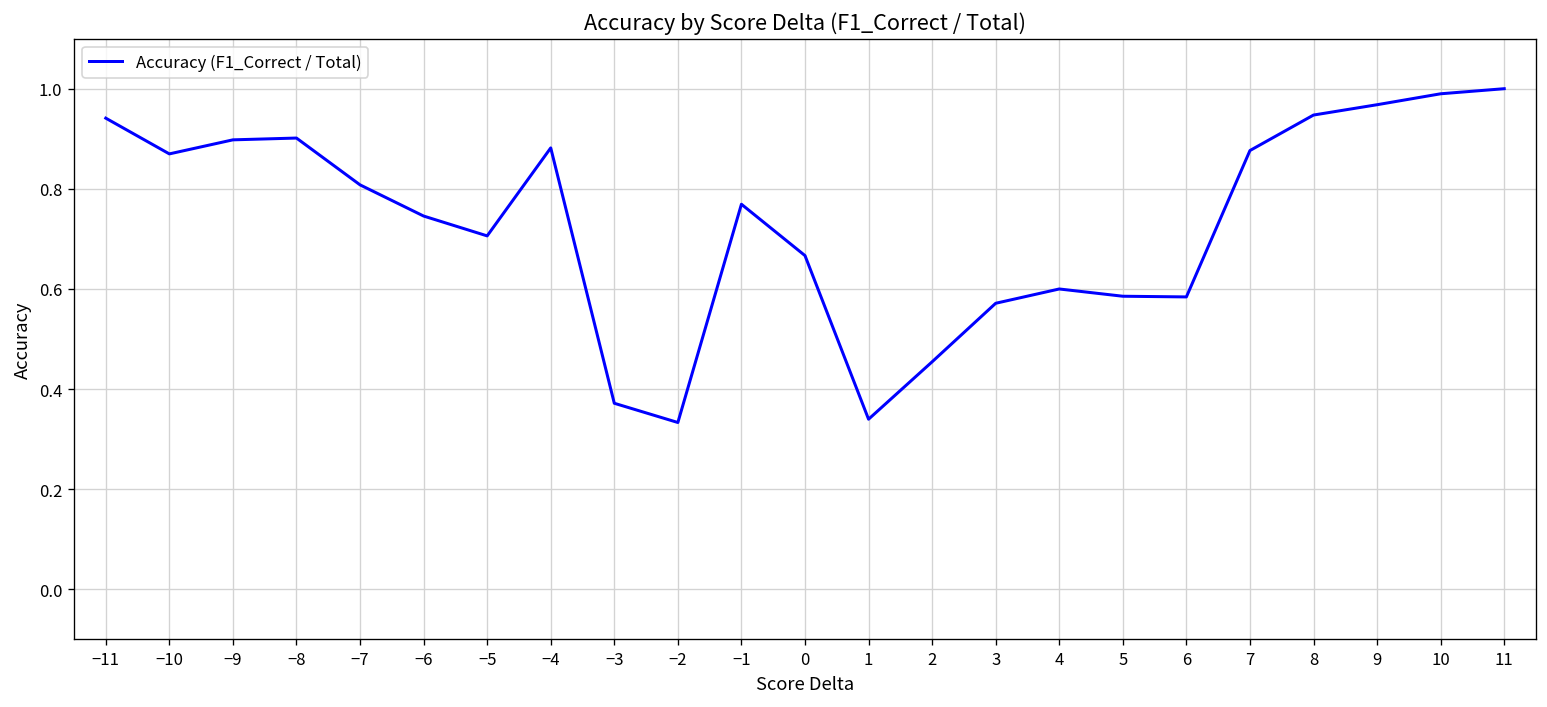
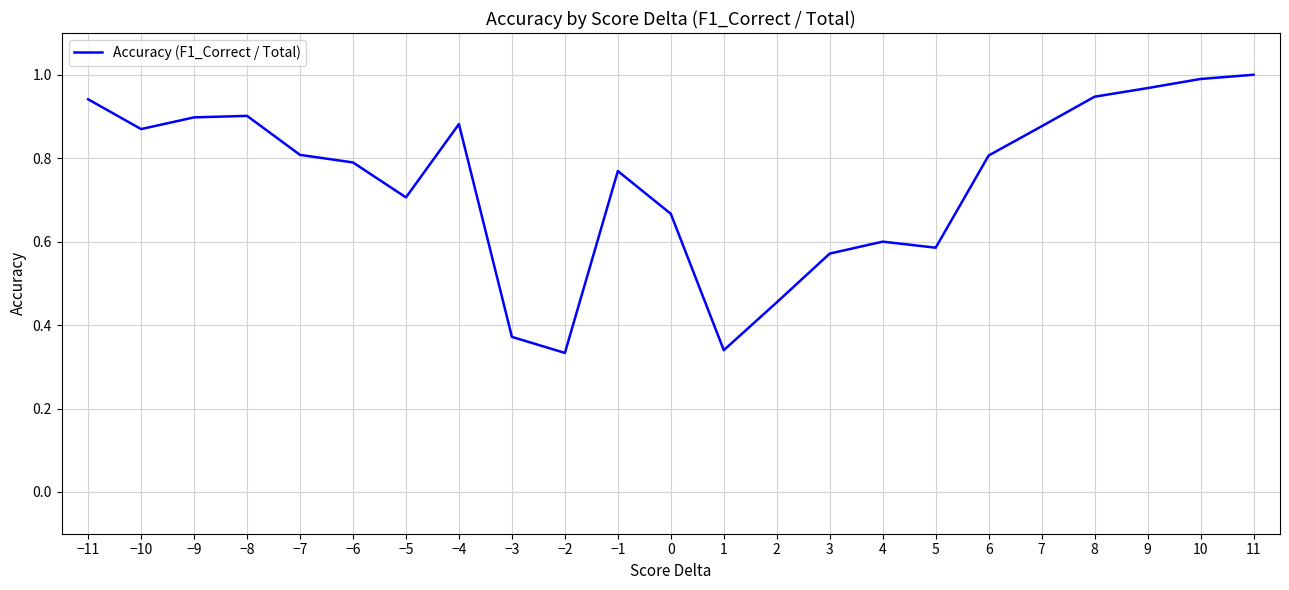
  {
    "−11": 0.94,
    "−10": 0.87,
    "−9": 0.90,
    "−8": 0.90,
    "−7": 0.81,
-   "−6": 0.75,
+   "−6": 0.79,
    "−5": 0.71,
    "−4": 0.88,
    "−3": 0.37,
    "−2": 0.33,
    "−1": 0.77,
    "0": 0.67,
    "1": 0.34,
    "2": 0.45,
    "3": 0.57,
    "4": 0.60,
    "5": 0.59,
-   "6": 0.58,
+   "6": 0.81,
    "7": 0.88,
    "8": 0.95,
    "9": 0.97,
    "10": 0.99,
    "11": 1.00
  }
